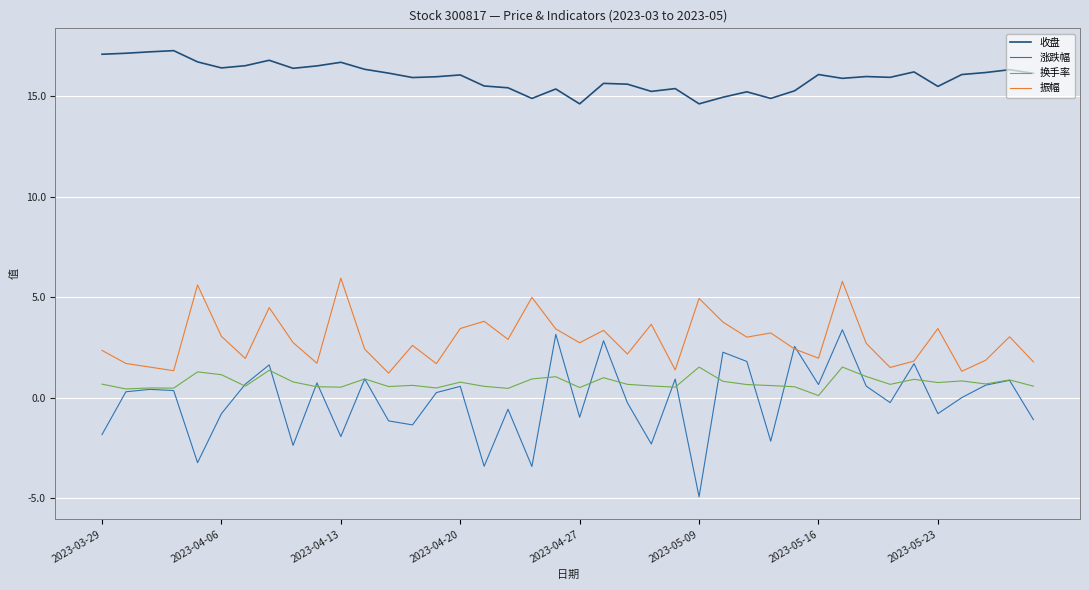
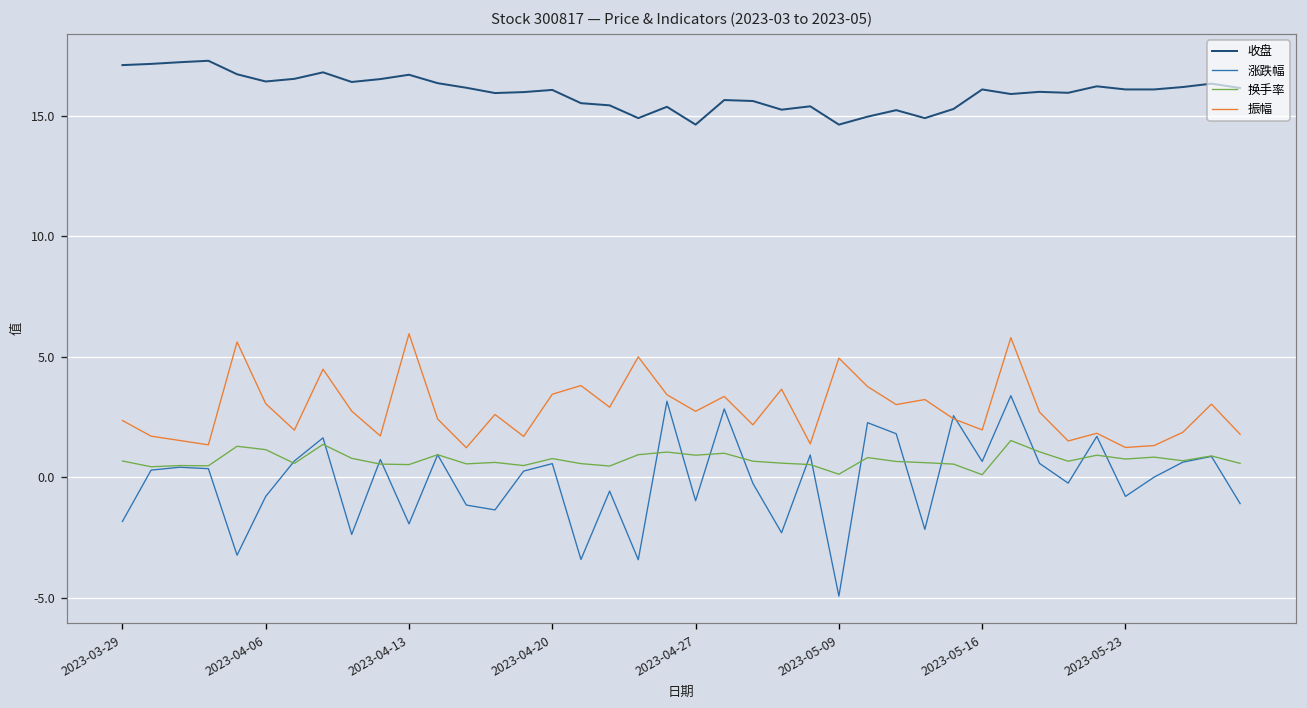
  {
    "收盘": {
      "2023-03-29": 17.1,
      "2023-04-06": 16.4,
      "2023-04-13": 16.7,
      "2023-04-20": 16.1,
      "2023-04-27": 14.6,
      "2023-05-09": 14.6,
      "2023-05-16": 16.1,
-     "2023-05-23": 15.5
+     "2023-05-23": 16.1
    },
    "涨跌幅": {
      "2023-03-29": -1.8,
      "2023-04-06": -0.8,
      "2023-04-13": -1.9,
      "2023-04-20": 0.6,
      "2023-04-27": -1.0,
      "2023-05-09": -4.9,
      "2023-05-16": 0.7,
      "2023-05-23": -0.8
    },
    "换手率": {
      "2023-03-29": 0.7,
      "2023-04-06": 1.1,
      "2023-04-13": 0.5,
      "2023-04-20": 0.8,
-     "2023-04-27": 0.5,
-     "2023-05-09": 1.5,
+     "2023-04-27": 0.9,
+     "2023-05-09": 0.1,
      "2023-05-16": 0.1,
      "2023-05-23": 0.8
    },
    "振幅": {
      "2023-03-29": 2.4,
      "2023-04-06": 3.1,
      "2023-04-13": 6.0,
      "2023-04-20": 3.4,
      "2023-04-27": 2.7,
      "2023-05-09": 4.9,
      "2023-05-16": 2.0,
-     "2023-05-23": 3.4
+     "2023-05-23": 1.2
    }
  }
